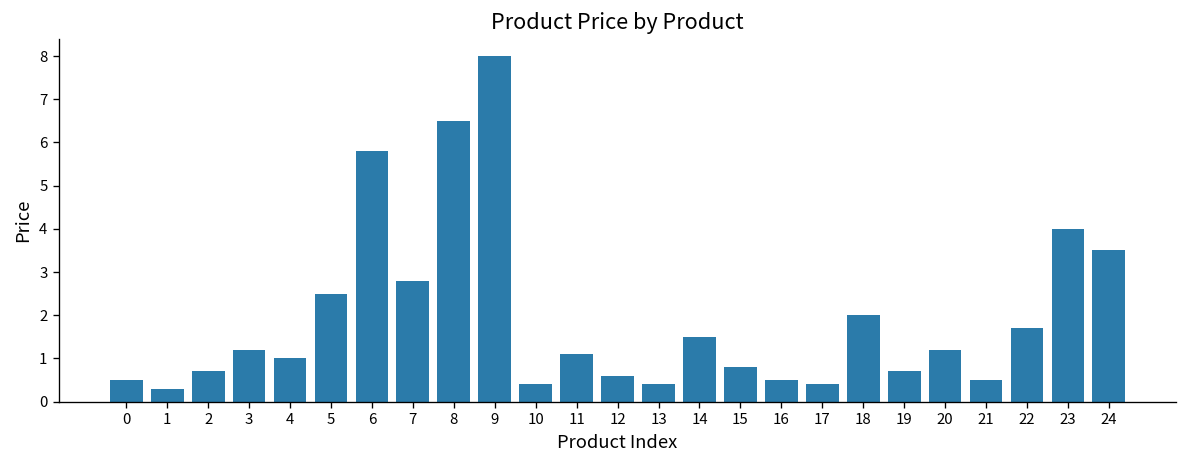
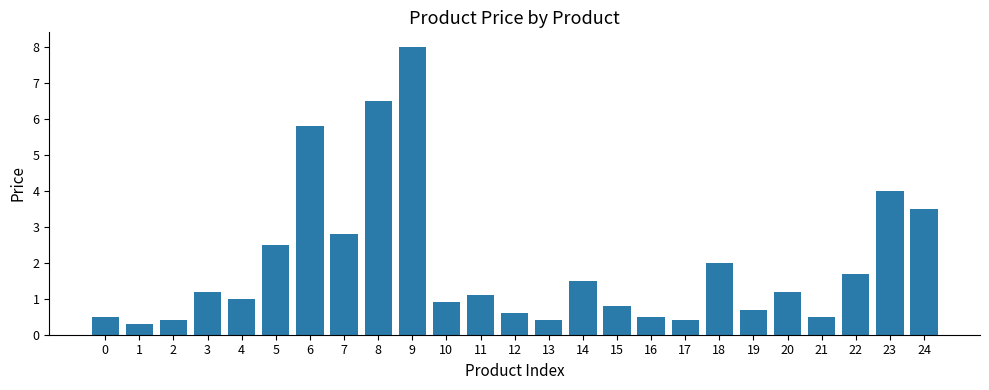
  {
    "0": 0.5,
    "1": 0.3,
-   "2": 0.7,
+   "2": 0.4,
    "3": 1.2,
    "4": 1.0,
    "5": 2.5,
    "6": 5.8,
    "7": 2.8,
    "8": 6.5,
    "9": 8.0,
-   "10": 0.4,
+   "10": 0.9,
    "11": 1.1,
    "12": 0.6,
    "13": 0.4,
    "14": 1.5,
    "15": 0.8,
    "16": 0.5,
    "17": 0.4,
    "18": 2.0,
    "19": 0.7,
    "20": 1.2,
    "21": 0.5,
    "22": 1.7,
    "23": 4.0,
    "24": 3.5
  }
